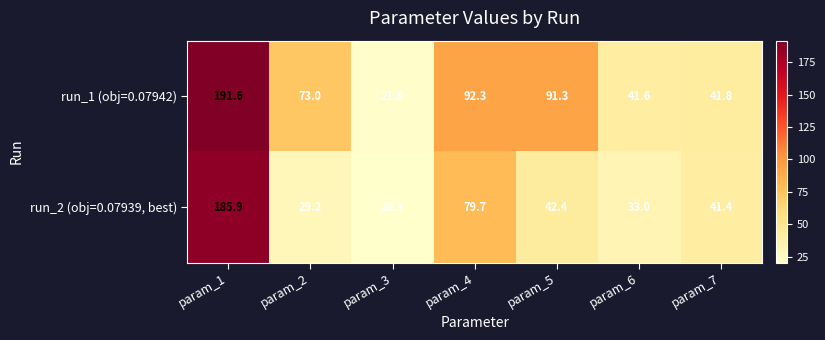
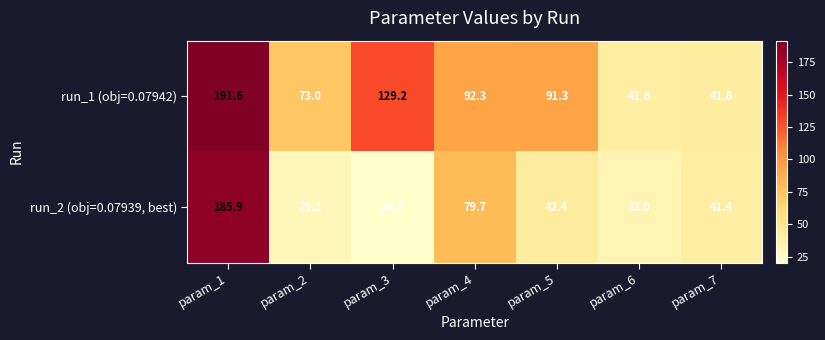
  {
    "run_1 (obj=0.07942)": {
      "param_1": 191.6,
      "param_2": 73.0,
-     "param_3": 21.8,
+     "param_3": 129.2,
      "param_4": 92.3,
      "param_5": 91.3,
      "param_6": 41.6,
      "param_7": 41.8
    },
    "run_2 (obj=0.07939, best)": {
      "param_1": 185.9,
      "param_2": 29.2,
      "param_3": 20.3,
      "param_4": 79.7,
      "param_5": 42.4,
      "param_6": 33.0,
      "param_7": 41.4
    }
  }
